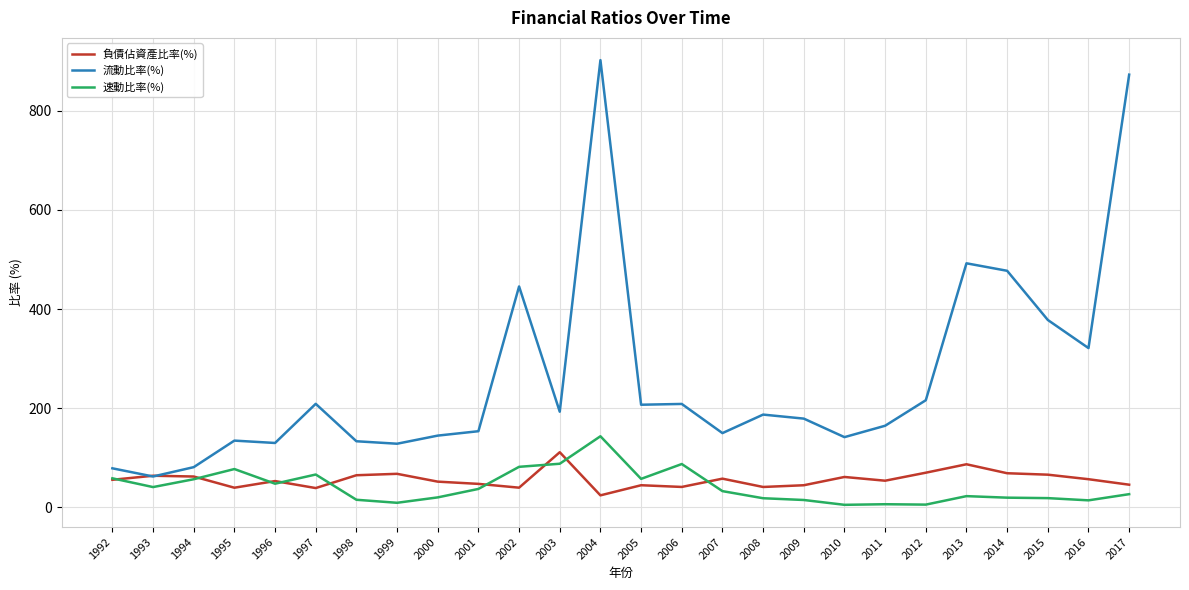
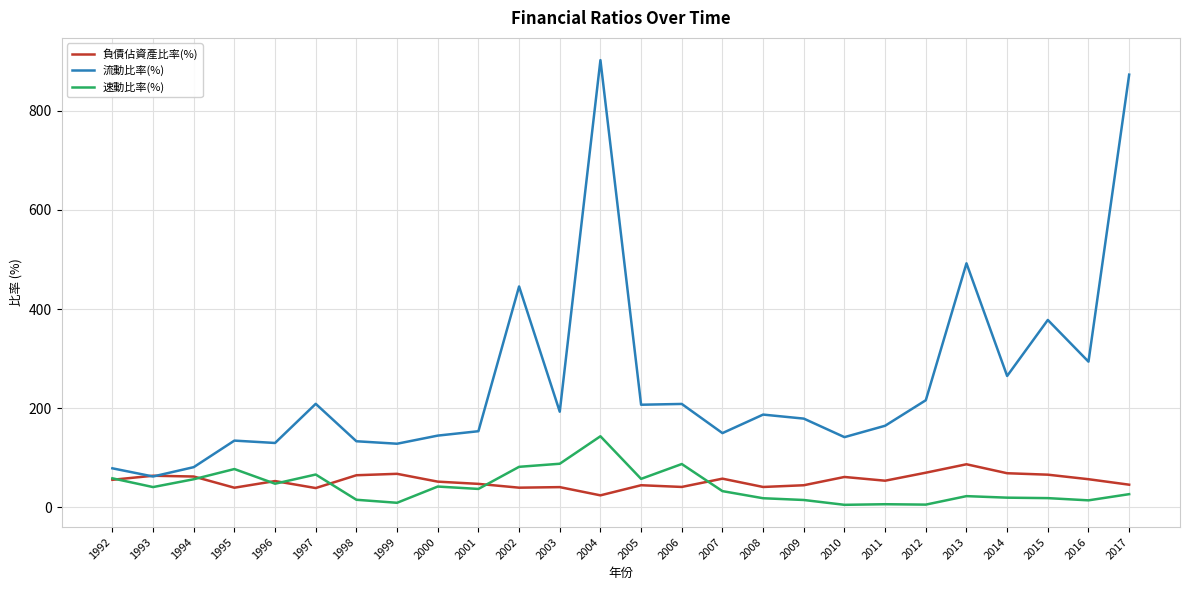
  {
    "負債佔資產比率(%)": {
      "1994": 60,
      "1995": 40,
      "1996": 50,
      "1997": 40,
      "1998": 60,
      "1999": 70,
      "2000": 50,
      "2001": 50,
      "2002": 40,
-     "2003": 110,
+     "2003": 40,
      "2004": 20,
      "2005": 40,
      "2006": 40,
      "2007": 60,
      "2008": 40,
      "2009": 40,
      "2010": 60,
      "2011": 50,
      "2012": 70,
      "2013": 90,
      "2014": 70,
      "2015": 70,
      "2016": 60,
      "2017": 50
    },
    "流動比率(%)": {
      "1992": 80,
      "1994": 80,
      "1995": 130,
      "1996": 130,
      "1997": 210,
      "1998": 130,
      "1999": 130,
      "2000": 140,
      "2001": 150,
      "2002": 450,
      "2003": 190,
      "2004": 900,
      "2005": 210,
      "2006": 210,
      "2007": 150,
      "2008": 190,
      "2009": 180,
      "2010": 140,
      "2011": 160,
      "2012": 220,
      "2013": 490,
-     "2014": 480,
+     "2014": 260,
      "2015": 380,
-     "2016": 320,
+     "2016": 290,
      "2017": 870
    },
    "速動比率(%)": {
      "1993": 40,
      "1994": 60,
      "1995": 80,
      "1996": 50,
      "1997": 70,
      "1998": 20,
      "1999": 10,
-     "2000": 20,
+     "2000": 40,
      "2001": 40,
      "2002": 80,
      "2003": 90,
      "2004": 140,
      "2005": 60,
      "2006": 90,
      "2007": 30,
      "2008": 20,
      "2009": 10,
      "2010": 10,
      "2011": 10,
      "2012": 10,
      "2013": 20,
      "2014": 20,
      "2015": 20,
      "2016": 10,
      "2017": 30
    }
  }
